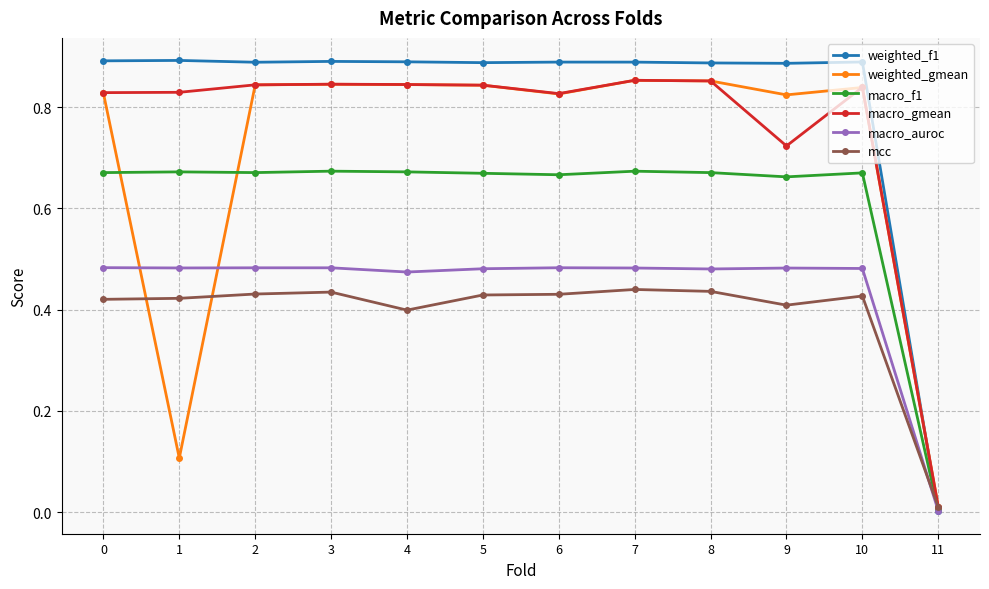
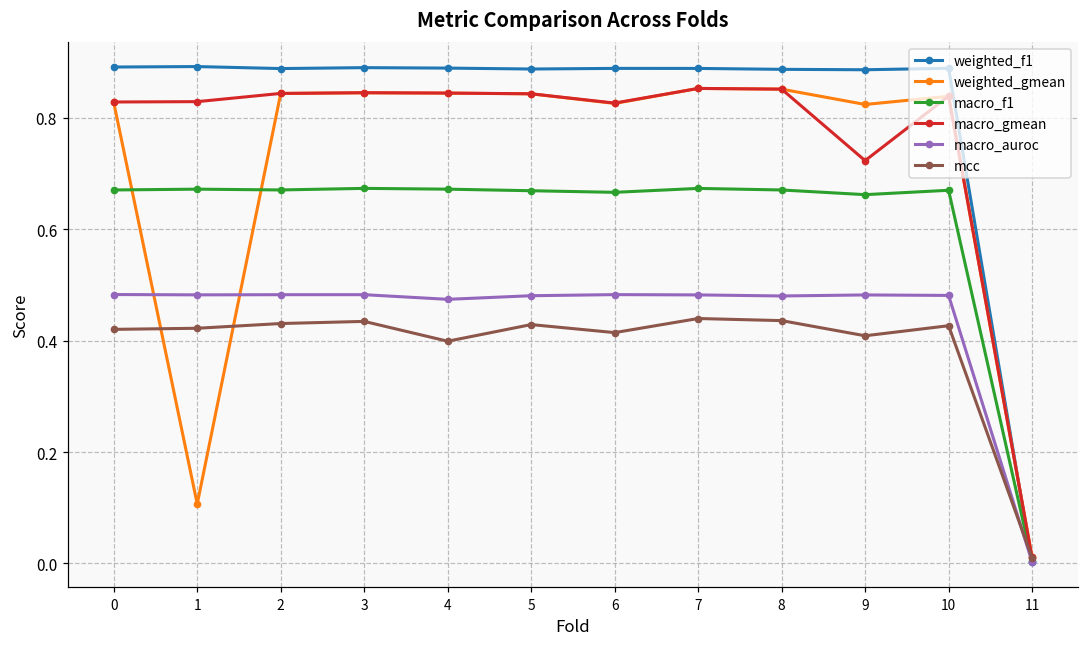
  {
    "weighted_f1": {
      "0": 0.89,
      "1": 0.89,
      "2": 0.89,
      "3": 0.89,
      "4": 0.89,
      "5": 0.89,
      "6": 0.89,
      "7": 0.89,
      "8": 0.89,
      "9": 0.89
    },
    "weighted_gmean": {
      "1": 0.11,
      "9": 0.82
    },
    "macro_f1": {
      "0": 0.67,
      "1": 0.67,
      "2": 0.67,
      "3": 0.67,
      "4": 0.67,
      "5": 0.67,
      "6": 0.67,
      "7": 0.67,
      "8": 0.67,
      "9": 0.66,
      "10": 0.67
    },
    "macro_gmean": {
      "1": 0.83,
      "9": 0.72
    },
    "macro_auroc": {
      "0": 0.48,
      "1": 0.48,
      "2": 0.48,
      "3": 0.48,
      "4": 0.47,
      "5": 0.48,
      "6": 0.48,
      "7": 0.48,
      "8": 0.48,
      "9": 0.48,
      "10": 0.48
    },
    "mcc": {
      "0": 0.42,
      "1": 0.42,
      "2": 0.43,
      "3": 0.43,
      "4": 0.40,
      "5": 0.43,
-     "6": 0.43,
+     "6": 0.41,
      "7": 0.44,
      "8": 0.44,
      "9": 0.41,
      "10": 0.43
    }
  }
